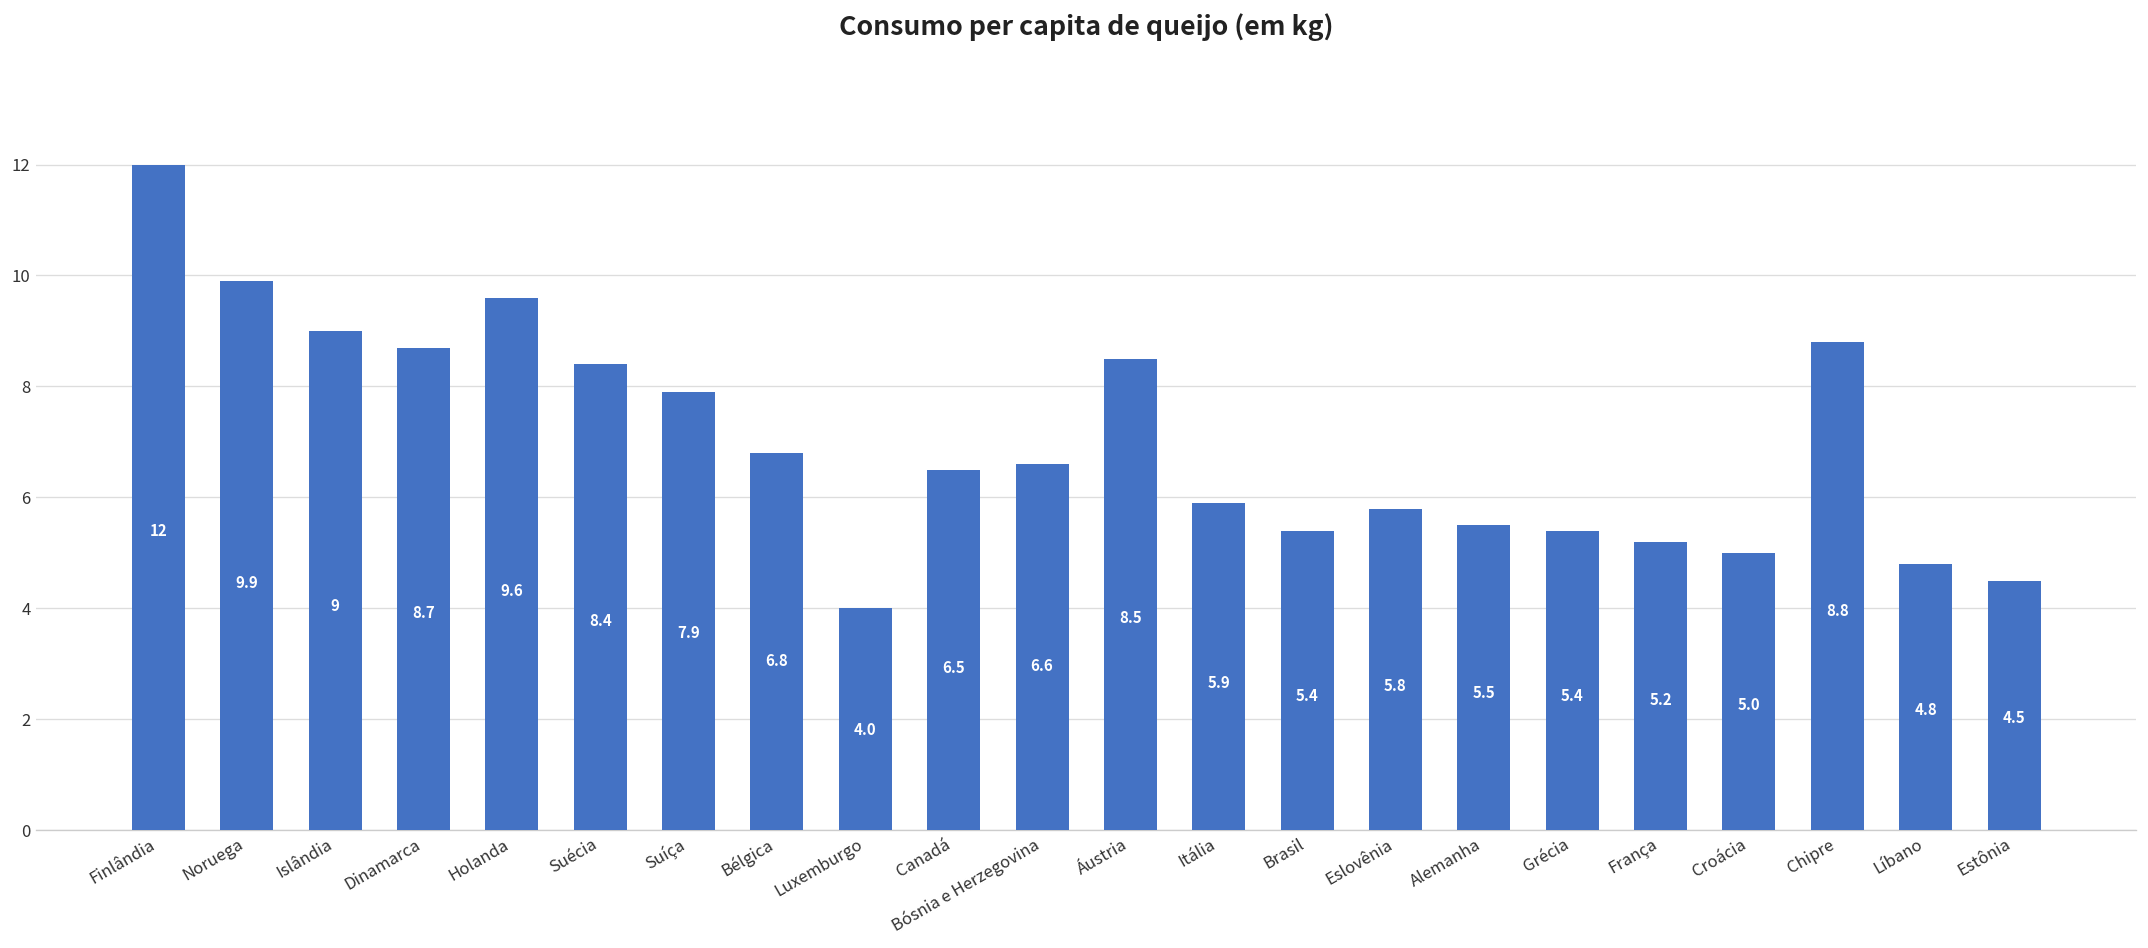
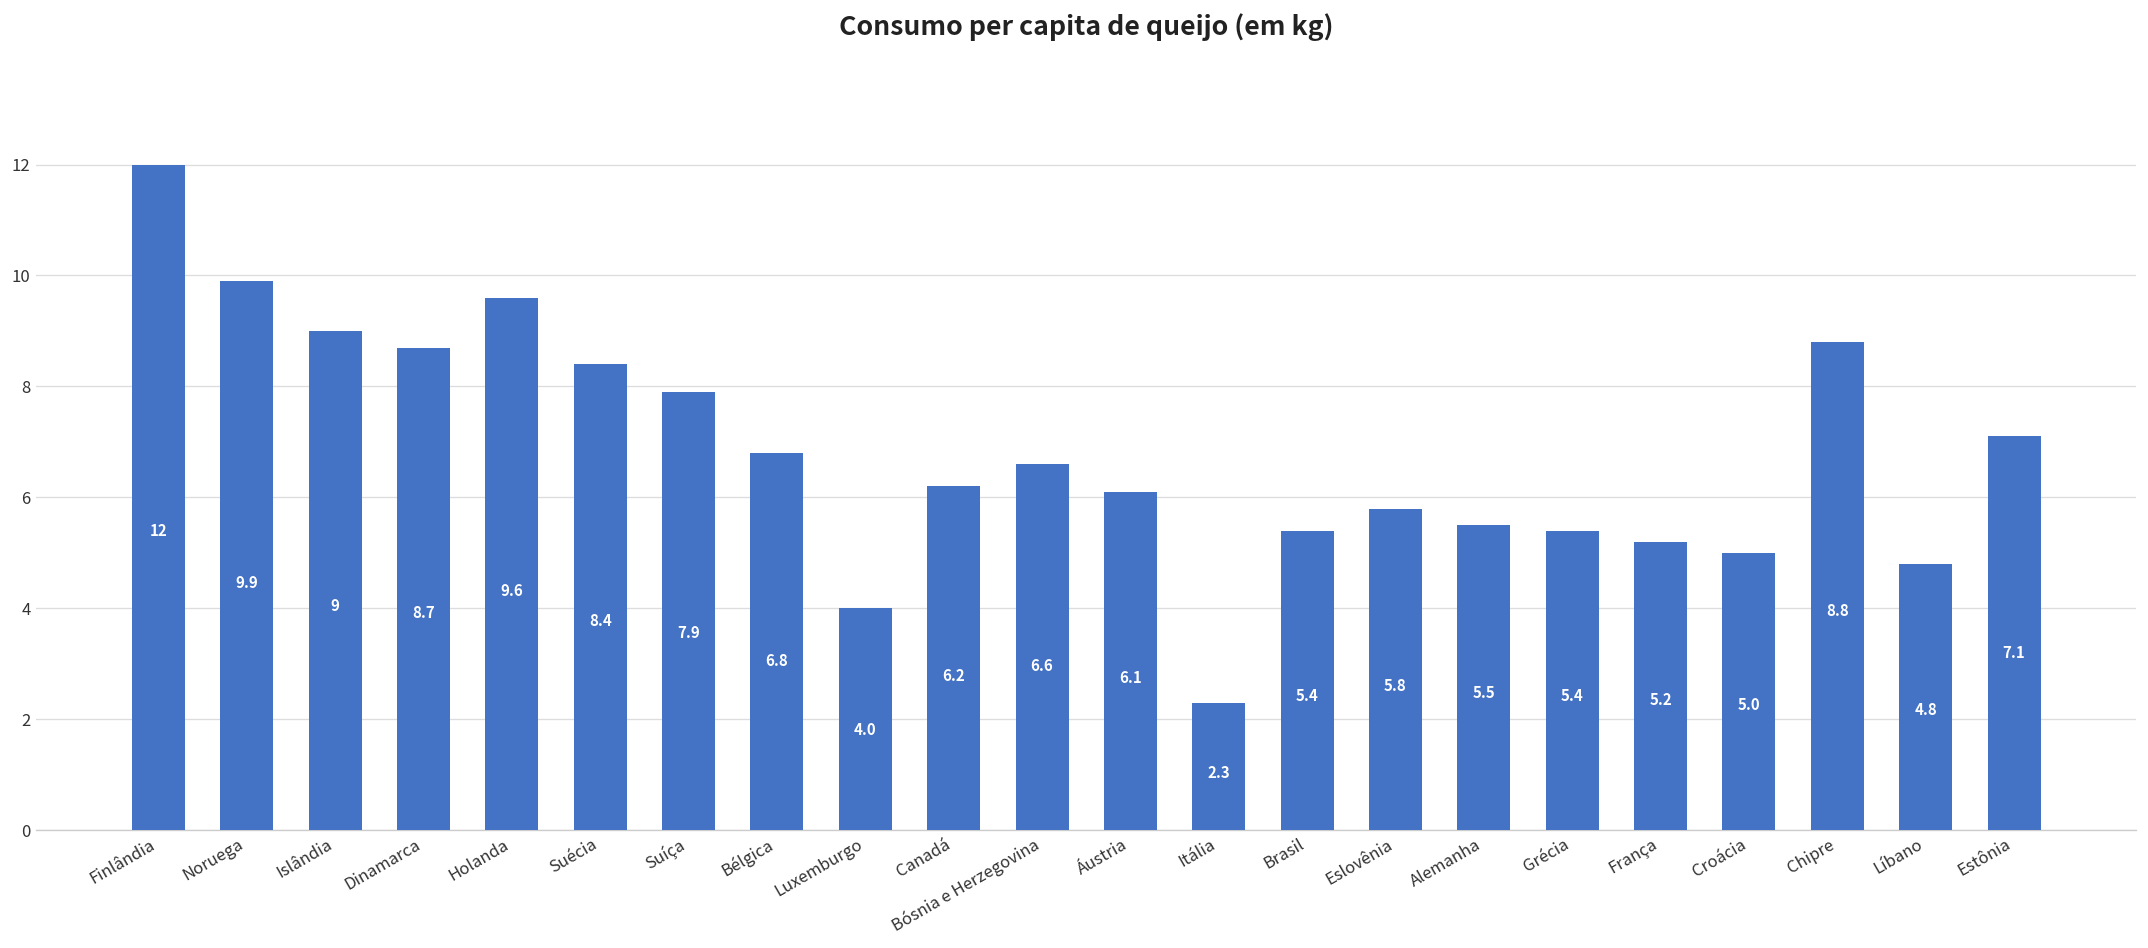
  {
    "Finlândia": 12,
    "Noruega": 9.9,
    "Islândia": 9,
    "Dinamarca": 8.7,
    "Holanda": 9.6,
    "Suécia": 8.4,
    "Suíça": 7.9,
    "Bélgica": 6.8,
    "Luxemburgo": 4.0,
-   "Canadá": 6.5,
+   "Canadá": 6.2,
    "Bósnia e Herzegovina": 6.6,
-   "Áustria": 8.5,
-   "Itália": 5.9,
+   "Áustria": 6.1,
+   "Itália": 2.3,
    "Brasil": 5.4,
    "Eslovênia": 5.8,
    "Alemanha": 5.5,
    "Grécia": 5.4,
    "França": 5.2,
    "Croácia": 5.0,
    "Chipre": 8.8,
    "Líbano": 4.8,
-   "Estônia": 4.5
+   "Estônia": 7.1
  }
